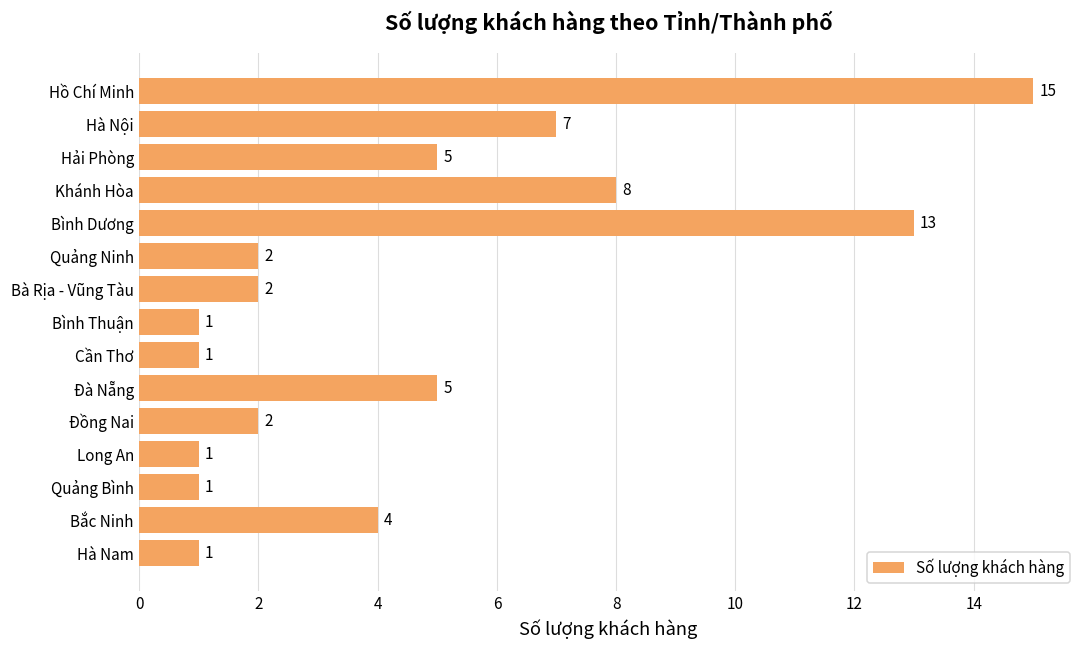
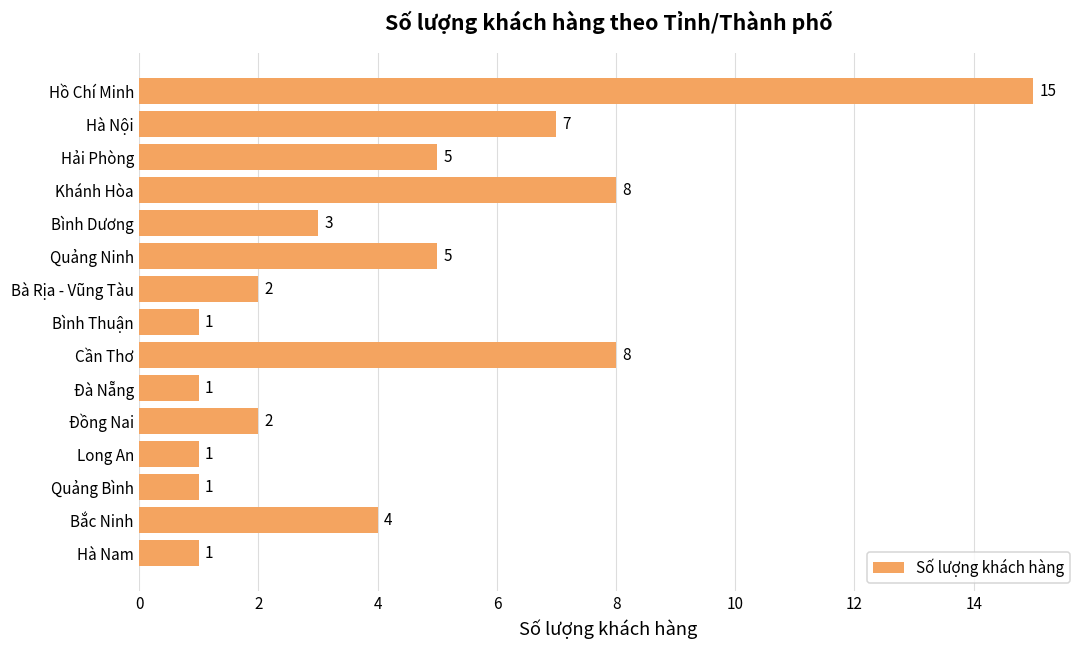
  {
    "Hồ Chí Minh": 15,
    "Hà Nội": 7,
    "Hải Phòng": 5,
    "Khánh Hòa": 8,
-   "Bình Dương": 13,
-   "Quảng Ninh": 2,
+   "Bình Dương": 3,
+   "Quảng Ninh": 5,
    "Bà Rịa - Vũng Tàu": 2,
    "Bình Thuận": 1,
-   "Cần Thơ": 1,
-   "Đà Nẵng": 5,
+   "Cần Thơ": 8,
+   "Đà Nẵng": 1,
    "Đồng Nai": 2,
    "Long An": 1,
    "Quảng Bình": 1,
    "Bắc Ninh": 4,
    "Hà Nam": 1
  }
